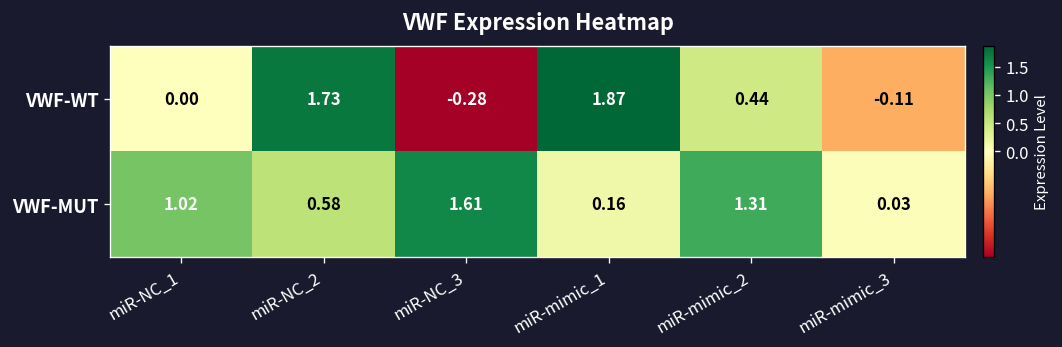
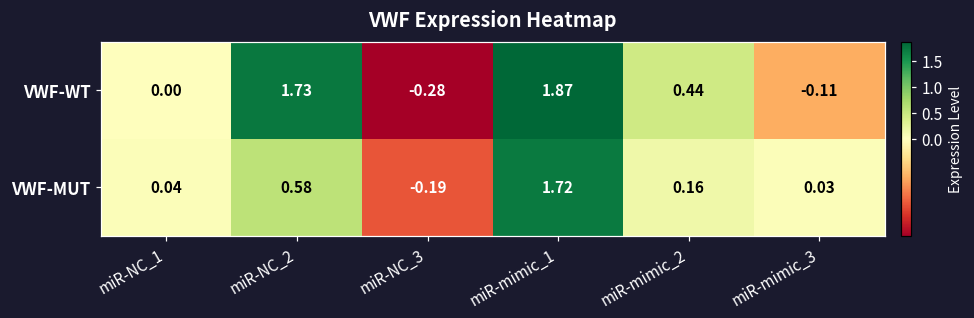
  {
    "VWF-WT": {
      "miR-NC_1": 0.00,
      "miR-NC_2": 1.73,
      "miR-NC_3": -0.28,
      "miR-mimic_1": 1.87,
      "miR-mimic_2": 0.44,
      "miR-mimic_3": -0.11
    },
    "VWF-MUT": {
-     "miR-NC_1": 1.02,
+     "miR-NC_1": 0.04,
      "miR-NC_2": 0.58,
-     "miR-NC_3": 1.61,
-     "miR-mimic_1": 0.16,
-     "miR-mimic_2": 1.31,
+     "miR-NC_3": -0.19,
+     "miR-mimic_1": 1.72,
+     "miR-mimic_2": 0.16,
      "miR-mimic_3": 0.03
    }
  }
